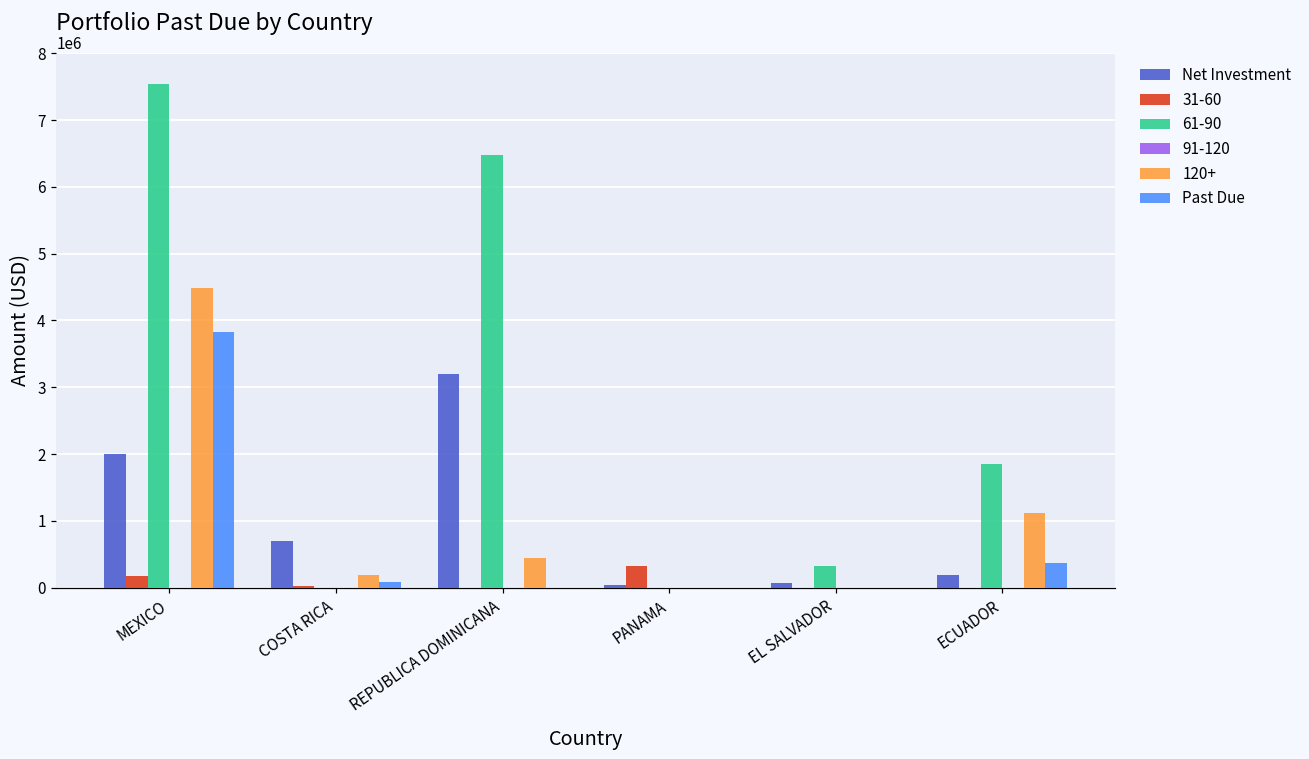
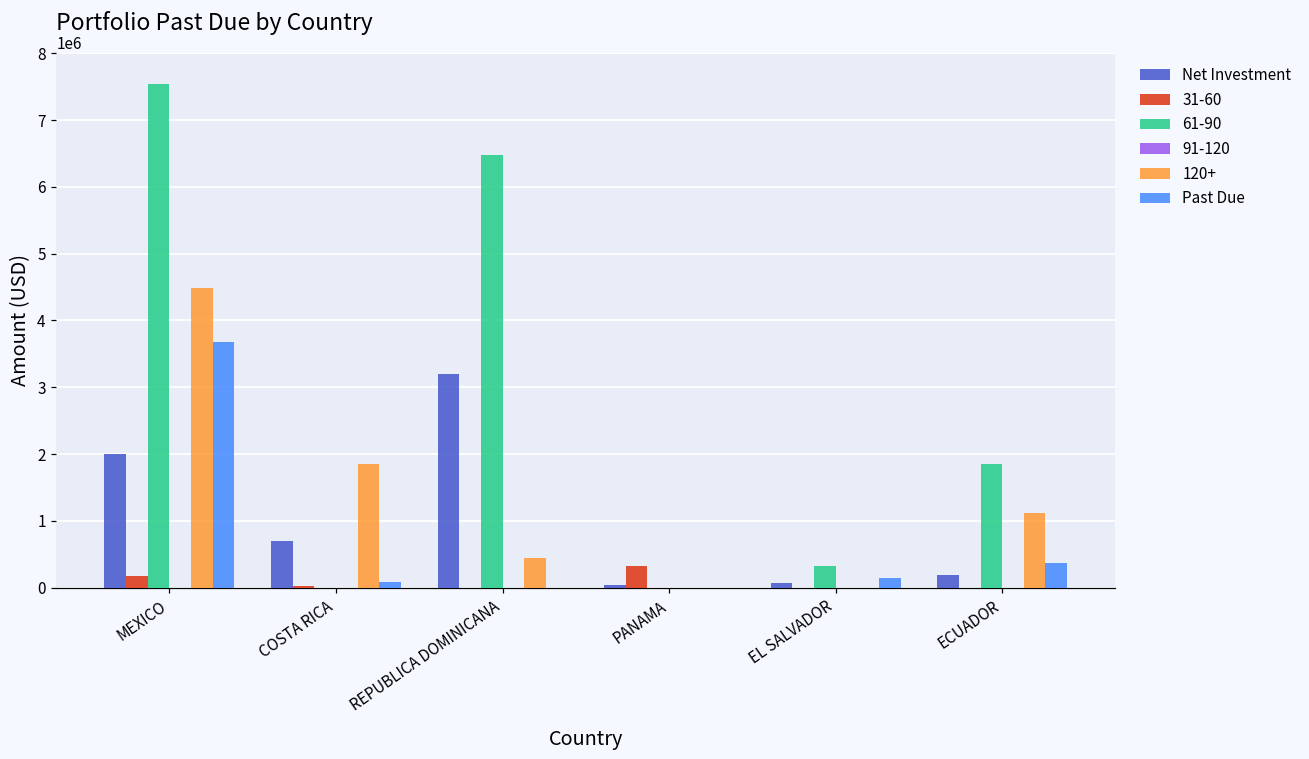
  {
    "Net Investment": {
      "MEXICO": 2000000,
      "COSTA RICA": 700000,
      "REPUBLICA DOMINICANA": 3200000,
      "EL SALVADOR": 100000,
      "ECUADOR": 200000
    },
    "31-60": {
      "MEXICO": 200000,
      "REPUBLICA DOMINICANA": 0,
      "PANAMA": 300000,
      "EL SALVADOR": 0,
      "ECUADOR": 0
    },
    "61-90": {
      "MEXICO": 7500000,
      "COSTA RICA": 0,
      "REPUBLICA DOMINICANA": 6500000,
      "PANAMA": 0,
      "EL SALVADOR": 300000,
      "ECUADOR": 1800000
    },
    "91-120": {
      "MEXICO": 0,
      "COSTA RICA": 0,
      "REPUBLICA DOMINICANA": 0,
      "PANAMA": 0,
      "EL SALVADOR": 0,
      "ECUADOR": 0
    },
    "120+": {
      "MEXICO": 4500000,
-     "COSTA RICA": 200000,
+     "COSTA RICA": 1900000,
      "REPUBLICA DOMINICANA": 400000,
      "PANAMA": 0,
      "EL SALVADOR": 0,
      "ECUADOR": 1100000
    },
    "Past Due": {
-     "MEXICO": 3800000,
+     "MEXICO": 3700000,
      "COSTA RICA": 100000,
      "REPUBLICA DOMINICANA": 0,
      "PANAMA": 0,
-     "EL SALVADOR": 0,
+     "EL SALVADOR": 100000,
      "ECUADOR": 400000
    }
  }
